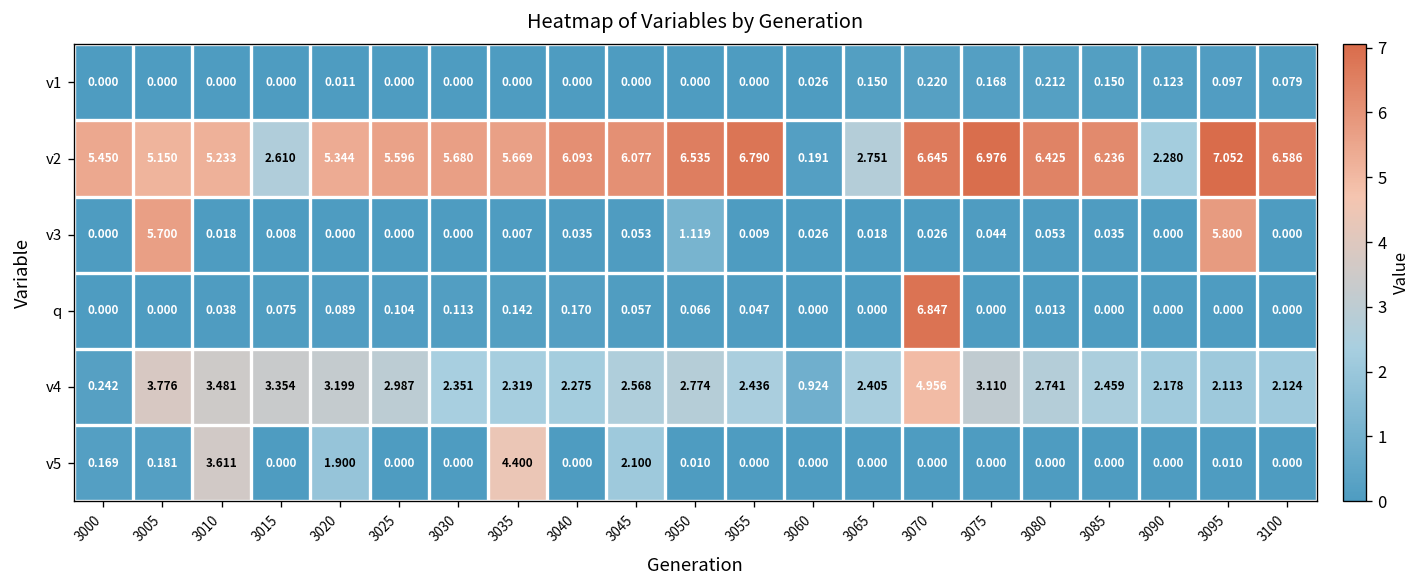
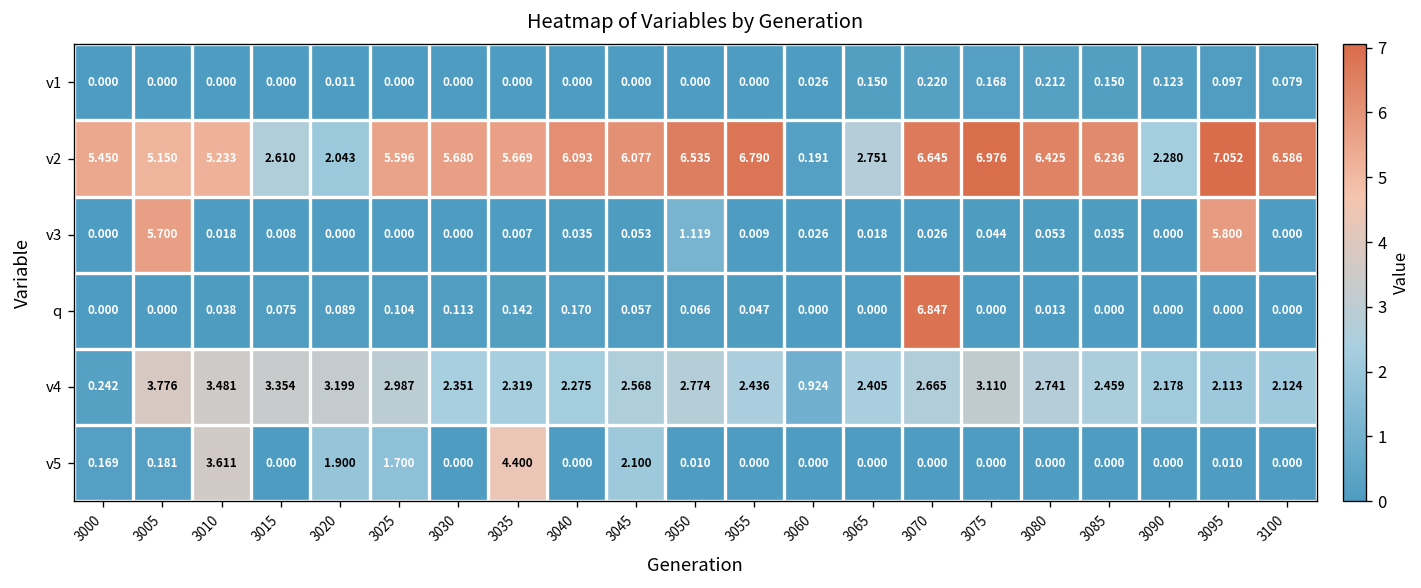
  {
    "v1": {
      "3000": 0.000,
      "3005": 0.000,
      "3010": 0.000,
      "3015": 0.000,
      "3020": 0.011,
      "3025": 0.000,
      "3030": 0.000,
      "3035": 0.000,
      "3040": 0.000,
      "3045": 0.000,
      "3050": 0.000,
      "3055": 0.000,
      "3060": 0.026,
      "3065": 0.150,
      "3070": 0.220,
      "3075": 0.168,
      "3080": 0.212,
      "3085": 0.150,
      "3090": 0.123,
      "3095": 0.097,
      "3100": 0.079
    },
    "v2": {
      "3000": 5.450,
      "3005": 5.150,
      "3010": 5.233,
      "3015": 2.610,
-     "3020": 5.344,
+     "3020": 2.043,
      "3025": 5.596,
      "3030": 5.680,
      "3035": 5.669,
      "3040": 6.093,
      "3045": 6.077,
      "3050": 6.535,
      "3055": 6.790,
      "3060": 0.191,
      "3065": 2.751,
      "3070": 6.645,
      "3075": 6.976,
      "3080": 6.425,
      "3085": 6.236,
      "3090": 2.280,
      "3095": 7.052,
      "3100": 6.586
    },
    "v3": {
      "3000": 0.000,
      "3005": 5.700,
      "3010": 0.018,
      "3015": 0.008,
      "3020": 0.000,
      "3025": 0.000,
      "3030": 0.000,
      "3035": 0.007,
      "3040": 0.035,
      "3045": 0.053,
      "3050": 1.119,
      "3055": 0.009,
      "3060": 0.026,
      "3065": 0.018,
      "3070": 0.026,
      "3075": 0.044,
      "3080": 0.053,
      "3085": 0.035,
      "3090": 0.000,
      "3095": 5.800,
      "3100": 0.000
    },
    "q": {
      "3000": 0.000,
      "3005": 0.000,
      "3010": 0.038,
      "3015": 0.075,
      "3020": 0.089,
      "3025": 0.104,
      "3030": 0.113,
      "3035": 0.142,
      "3040": 0.170,
      "3045": 0.057,
      "3050": 0.066,
      "3055": 0.047,
      "3060": 0.000,
      "3065": 0.000,
      "3070": 6.847,
      "3075": 0.000,
      "3080": 0.013,
      "3085": 0.000,
      "3090": 0.000,
      "3095": 0.000,
      "3100": 0.000
    },
    "v4": {
      "3000": 0.242,
      "3005": 3.776,
      "3010": 3.481,
      "3015": 3.354,
      "3020": 3.199,
      "3025": 2.987,
      "3030": 2.351,
      "3035": 2.319,
      "3040": 2.275,
      "3045": 2.568,
      "3050": 2.774,
      "3055": 2.436,
      "3060": 0.924,
      "3065": 2.405,
-     "3070": 4.956,
+     "3070": 2.665,
      "3075": 3.110,
      "3080": 2.741,
      "3085": 2.459,
      "3090": 2.178,
      "3095": 2.113,
      "3100": 2.124
    },
    "v5": {
      "3000": 0.169,
      "3005": 0.181,
      "3010": 3.611,
      "3015": 0.000,
      "3020": 1.900,
-     "3025": 0.000,
+     "3025": 1.700,
      "3030": 0.000,
      "3035": 4.400,
      "3040": 0.000,
      "3045": 2.100,
      "3050": 0.010,
      "3055": 0.000,
      "3060": 0.000,
      "3065": 0.000,
      "3070": 0.000,
      "3075": 0.000,
      "3080": 0.000,
      "3085": 0.000,
      "3090": 0.000,
      "3095": 0.010,
      "3100": 0.000
    }
  }
